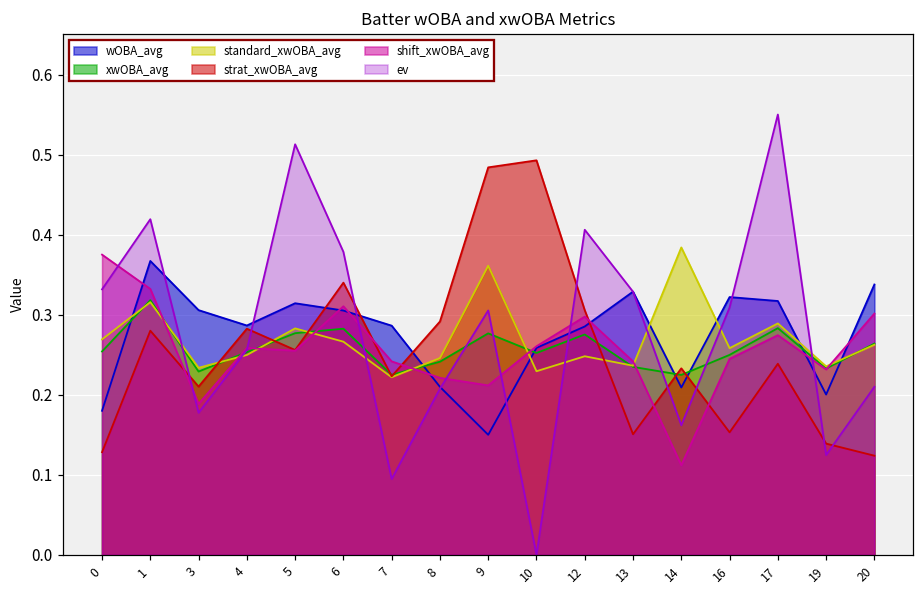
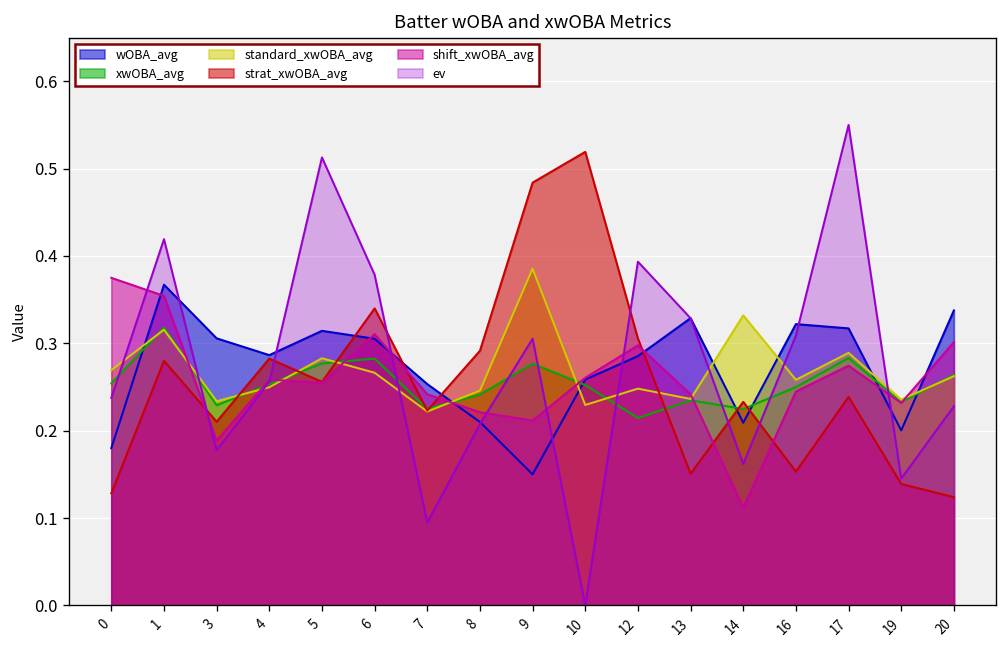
  {
    "wOBA_avg": {
      "0": 0.18,
      "1": 0.37,
      "3": 0.31,
      "4": 0.29,
      "5": 0.31,
      "6": 0.31,
-     "7": 0.29,
+     "7": 0.25,
      "9": 0.15,
      "12": 0.29,
      "14": 0.21,
      "16": 0.32,
      "17": 0.32,
      "19": 0.20,
      "20": 0.34
    },
    "xwOBA_avg": {
      "0": 0.25,
      "3": 0.23,
      "5": 0.28,
      "6": 0.28,
      "8": 0.24,
      "9": 0.28,
      "10": 0.25,
-     "12": 0.28,
+     "12": 0.21,
      "14": 0.22,
      "16": 0.25,
      "17": 0.28
    },
    "standard_xwOBA_avg": {
      "0": 0.27,
      "3": 0.23,
      "5": 0.28,
      "6": 0.27,
      "8": 0.25,
-     "9": 0.36,
+     "9": 0.39,
      "10": 0.23,
      "12": 0.25,
-     "14": 0.38,
+     "14": 0.33,
      "16": 0.26,
      "17": 0.29
    },
    "strat_xwOBA_avg": {
      "0": 0.13,
      "1": 0.28,
      "3": 0.21,
      "4": 0.28,
      "6": 0.34,
      "8": 0.29,
      "9": 0.48,
-     "10": 0.49,
+     "10": 0.52,
      "12": 0.31,
      "13": 0.15,
      "14": 0.23,
      "16": 0.15,
      "17": 0.24,
      "19": 0.14,
      "20": 0.12
    },
    "shift_xwOBA_avg": {
      "0": 0.38,
-     "1": 0.33,
+     "1": 0.35,
      "3": 0.19,
      "6": 0.31,
      "7": 0.24,
      "8": 0.22,
      "9": 0.21,
      "12": 0.30,
      "13": 0.24,
      "14": 0.11,
      "16": 0.24,
      "17": 0.27,
      "20": 0.30
    },
    "ev": {
-     "0": 0.33,
+     "0": 0.24,
      "1": 0.42,
      "3": 0.18,
      "5": 0.51,
      "6": 0.38,
      "7": 0.09,
      "9": 0.31,
      "10": 0.00,
-     "12": 0.41,
+     "12": 0.39,
      "14": 0.16,
      "16": 0.31,
      "17": 0.55,
-     "19": 0.12,
-     "20": 0.21
+     "19": 0.15,
+     "20": 0.23
    }
  }
